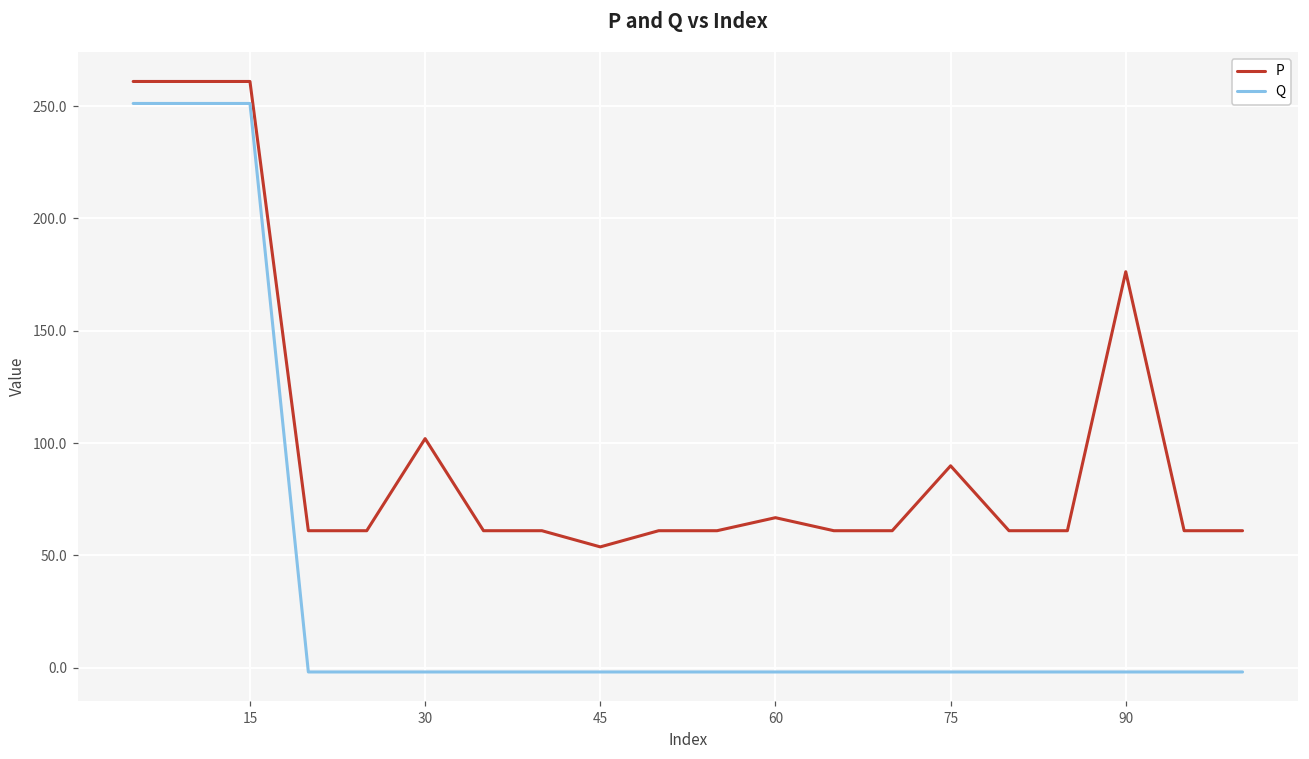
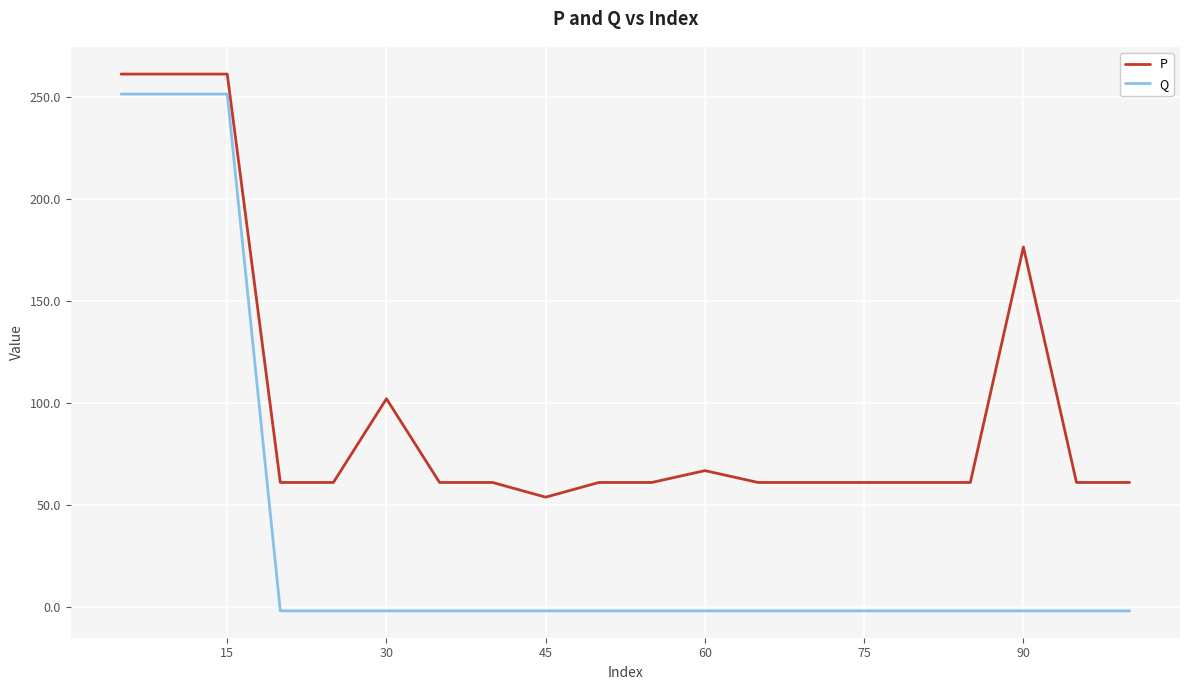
  {
    "P": {
      "15": 261,
      "30": 102,
      "45": 54,
      "60": 67,
-     "75": 90,
+     "75": 61,
      "90": 176
    },
    "Q": {
      "15": 251,
      "30": -2,
      "45": -2,
      "60": -2,
      "75": -2,
      "90": -2
    }
  }
